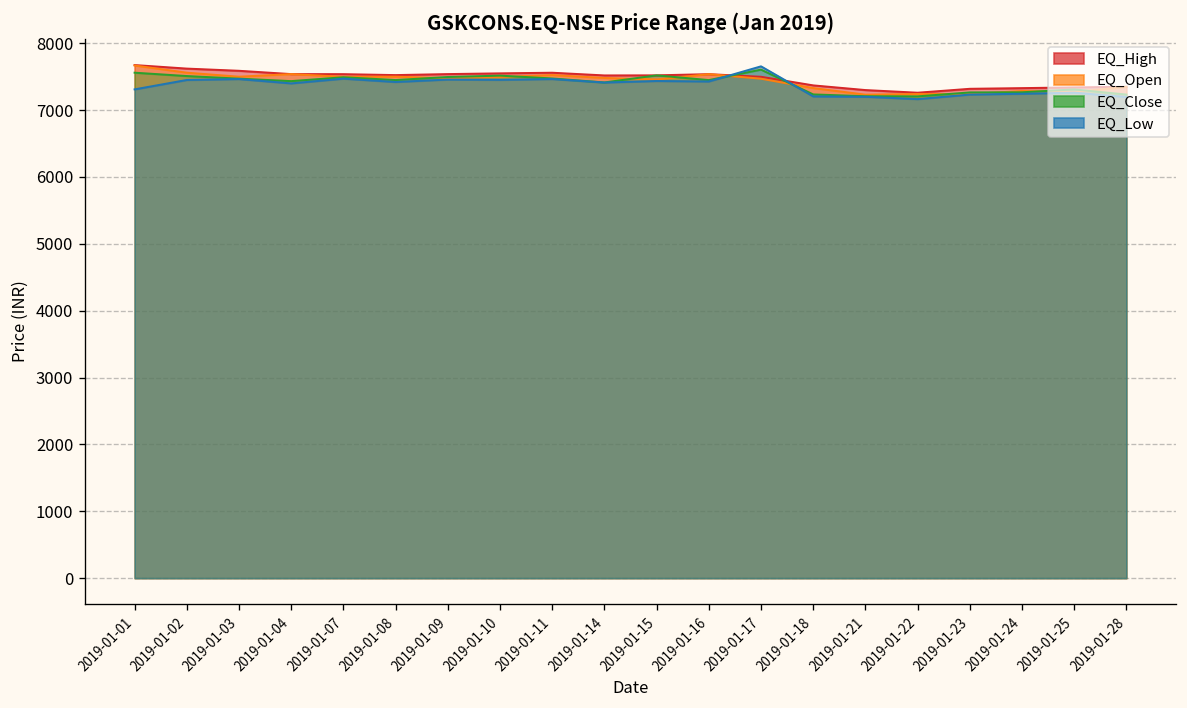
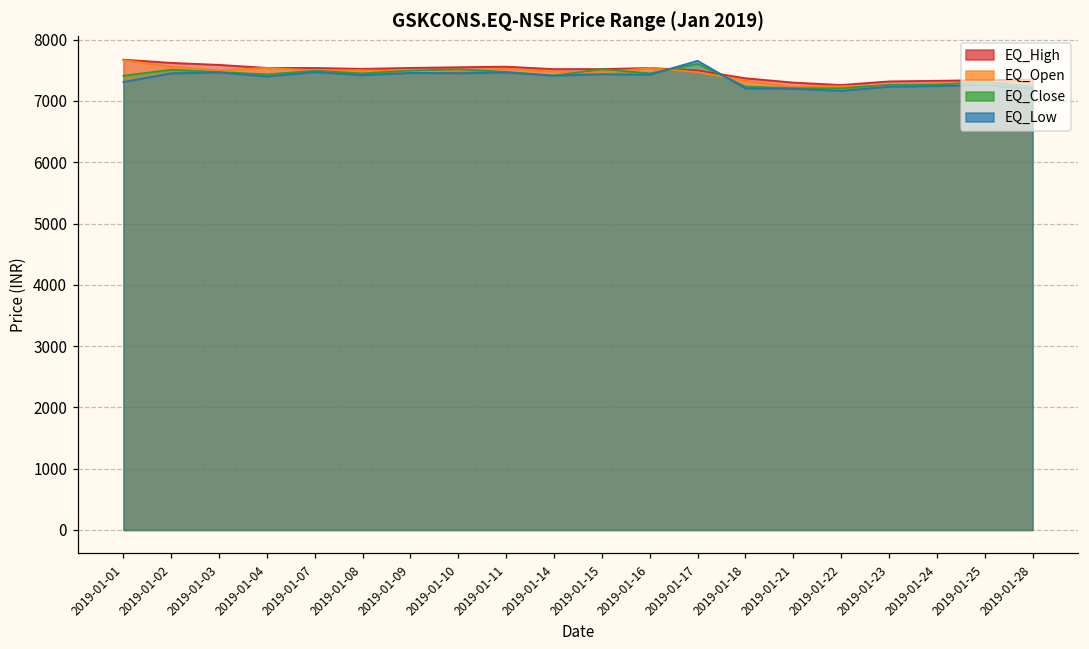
  {
    "EQ_Close": {
-     "2019-01-01": 7600,
+     "2019-01-01": 7400,
      "2019-01-02": 7500,
      "2019-01-17": 7600
    },
    "EQ_Low": {
      "2019-01-01": 7300,
      "2019-01-02": 7500
    }
  }
